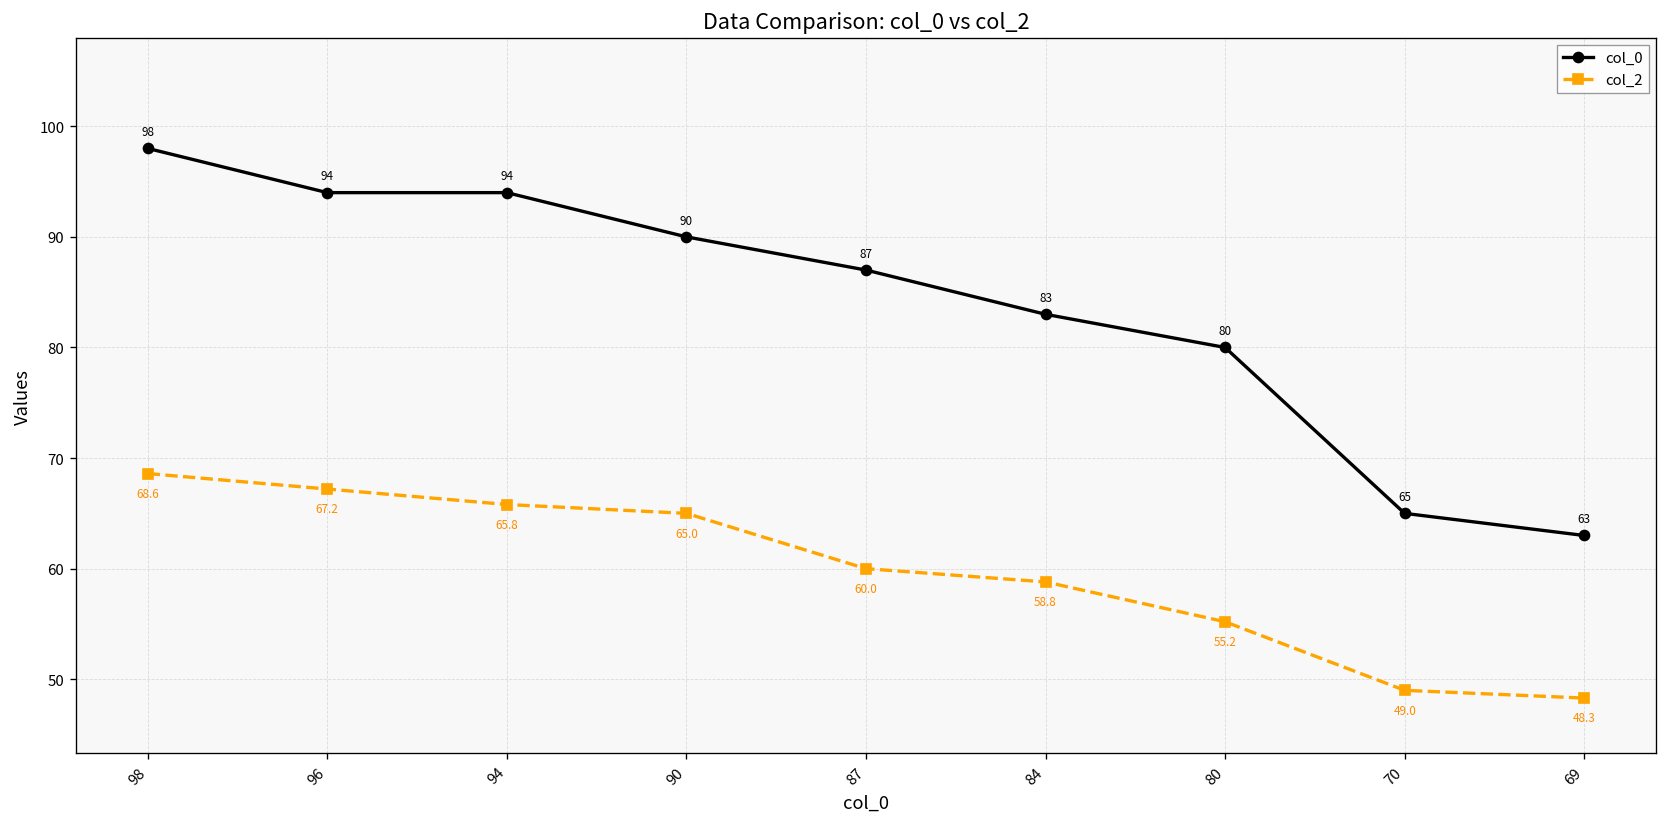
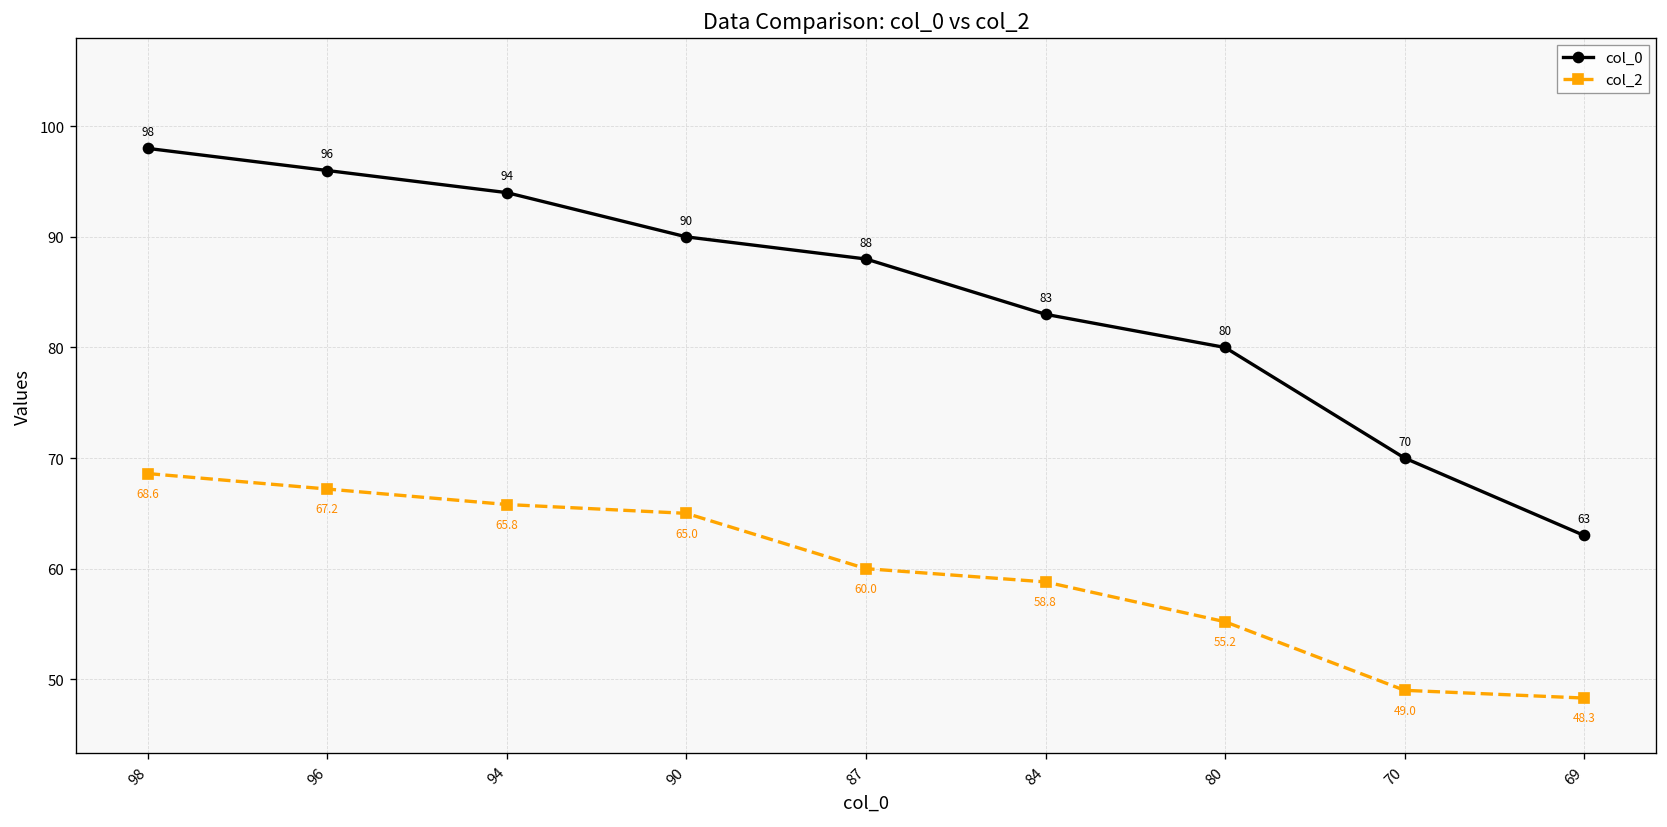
  {
    "col_0": {
      "98": 98,
-     "96": 94,
+     "96": 96,
      "94": 94,
      "90": 90,
-     "87": 87,
+     "87": 88,
      "84": 83,
      "80": 80,
-     "70": 65,
+     "70": 70,
      "69": 63
    },
    "col_2": {
      "98": 68.6,
      "96": 67.2,
      "94": 65.8,
      "90": 65.0,
      "87": 60.0,
      "84": 58.8,
      "80": 55.2,
      "70": 49.0,
      "69": 48.3
    }
  }
